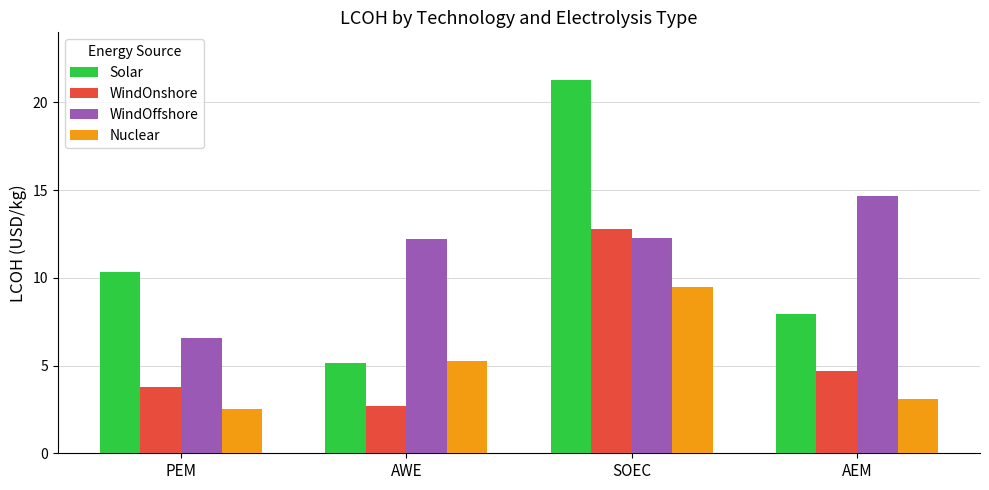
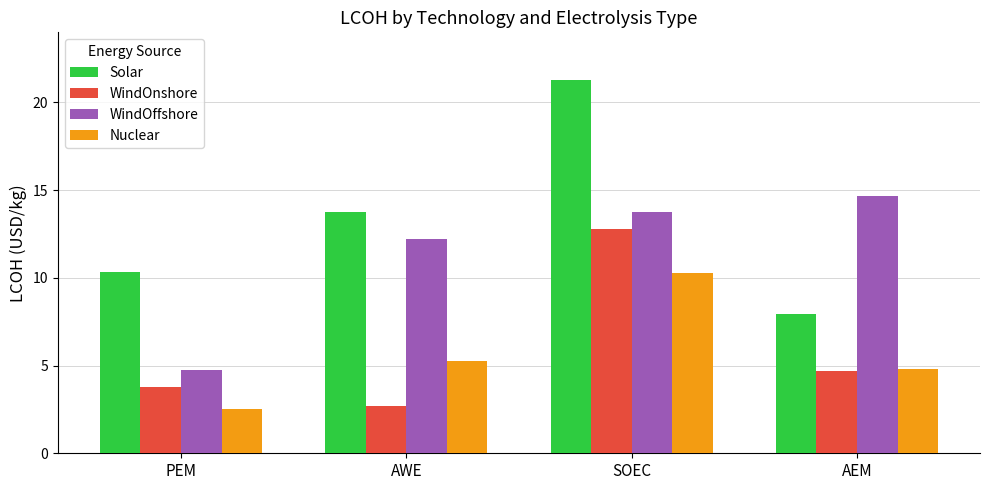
  {
    "Solar": {
      "PEM": 10.3,
-     "AWE": 5.1,
+     "AWE": 13.7,
      "SOEC": 21.3,
      "AEM": 8.0
    },
    "WindOnshore": {
      "PEM": 3.8,
      "AWE": 2.7,
      "SOEC": 12.8,
      "AEM": 4.7
    },
    "WindOffshore": {
-     "PEM": 6.6,
+     "PEM": 4.7,
      "AWE": 12.2,
-     "SOEC": 12.3,
+     "SOEC": 13.8,
      "AEM": 14.7
    },
    "Nuclear": {
      "PEM": 2.5,
      "AWE": 5.3,
-     "SOEC": 9.5,
-     "AEM": 3.1
+     "SOEC": 10.3,
+     "AEM": 4.8
    }
  }
